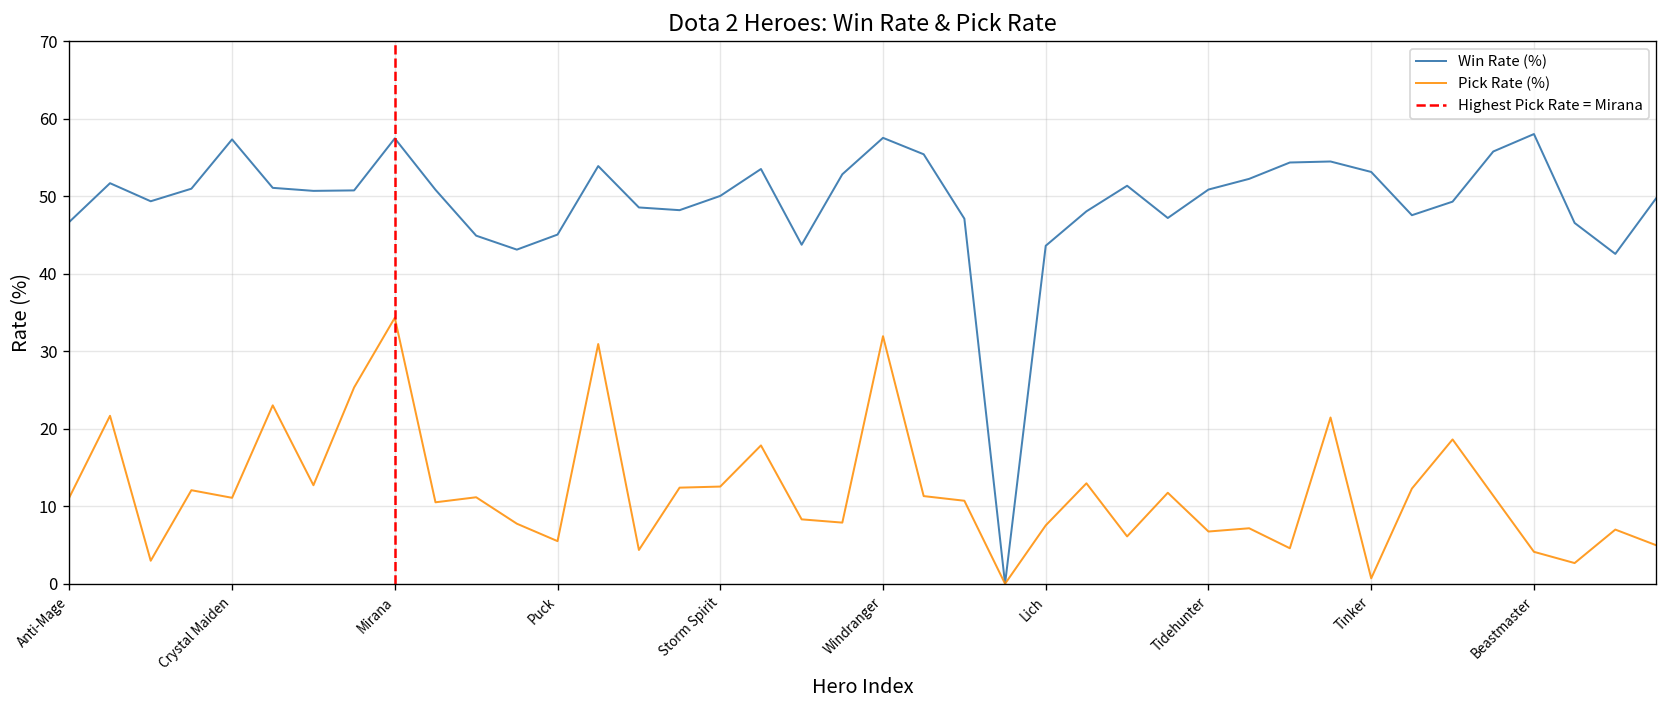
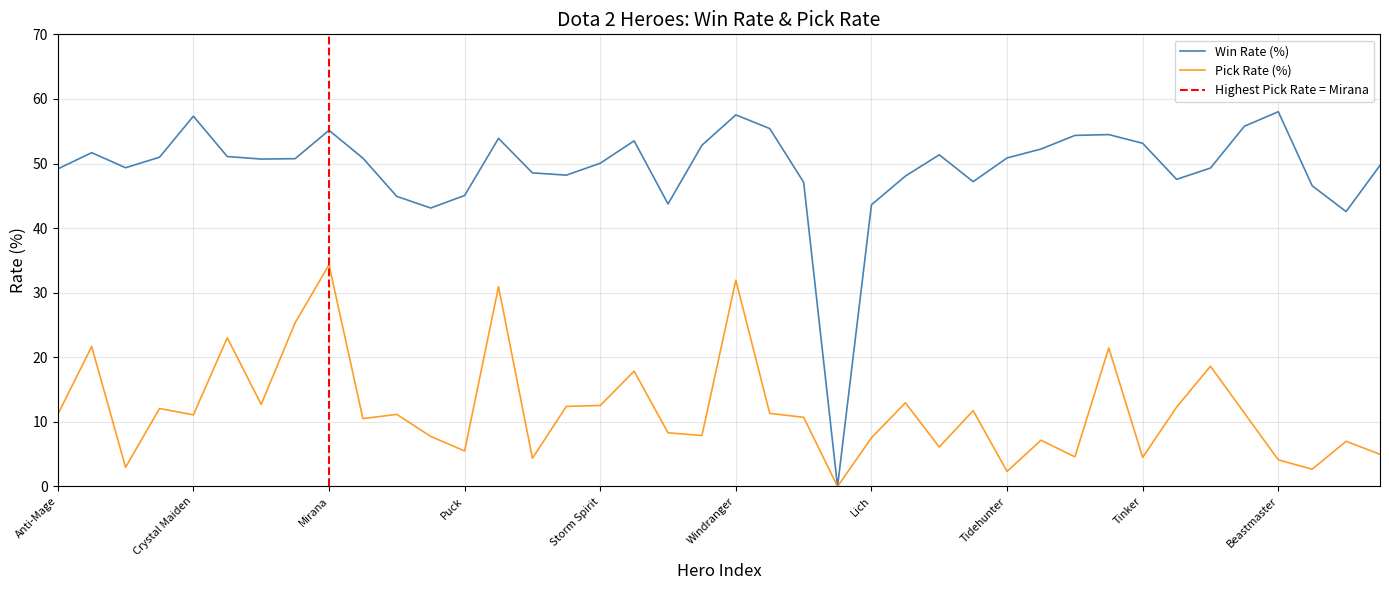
  {
    "Win Rate (%)": {
-     "Anti-Mage": 47,
+     "Anti-Mage": 49,
      "Crystal Maiden": 57,
-     "Mirana": 57,
+     "Mirana": 55,
      "Puck": 45,
      "Storm Spirit": 50,
      "Windranger": 58,
      "Lich": 44,
      "Tidehunter": 51,
      "Tinker": 53,
      "Beastmaster": 58
    },
    "Pick Rate (%)": {
      "Anti-Mage": 11,
      "Crystal Maiden": 11,
      "Mirana": 34,
      "Puck": 6,
      "Storm Spirit": 13,
      "Windranger": 32,
      "Lich": 8,
-     "Tidehunter": 7,
-     "Tinker": 1,
+     "Tidehunter": 2,
+     "Tinker": 5,
      "Beastmaster": 4
    }
  }
